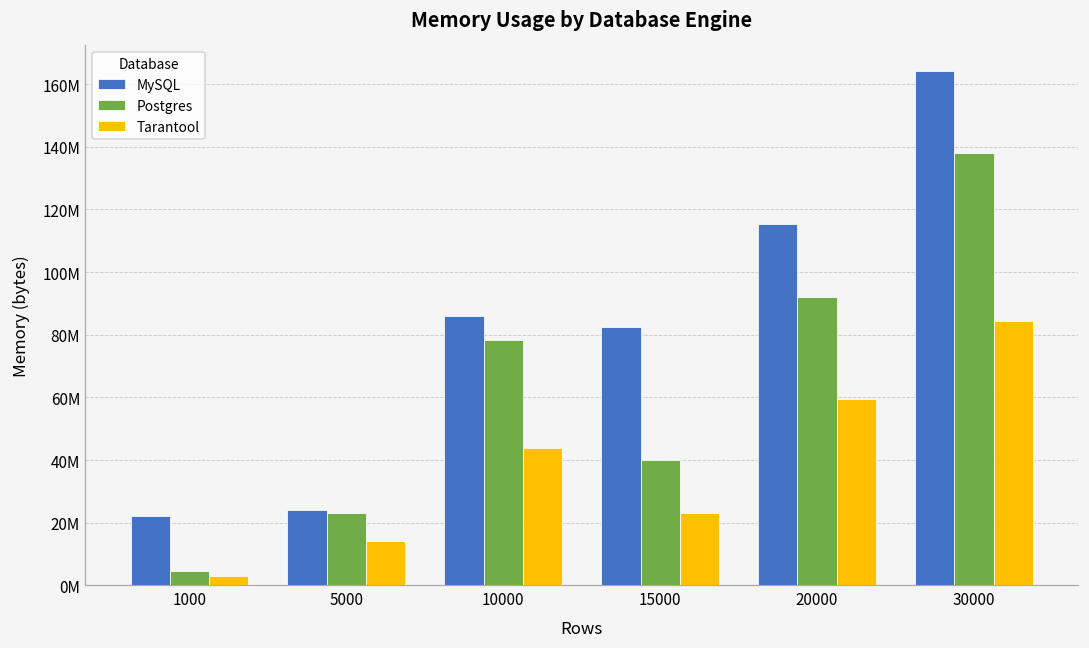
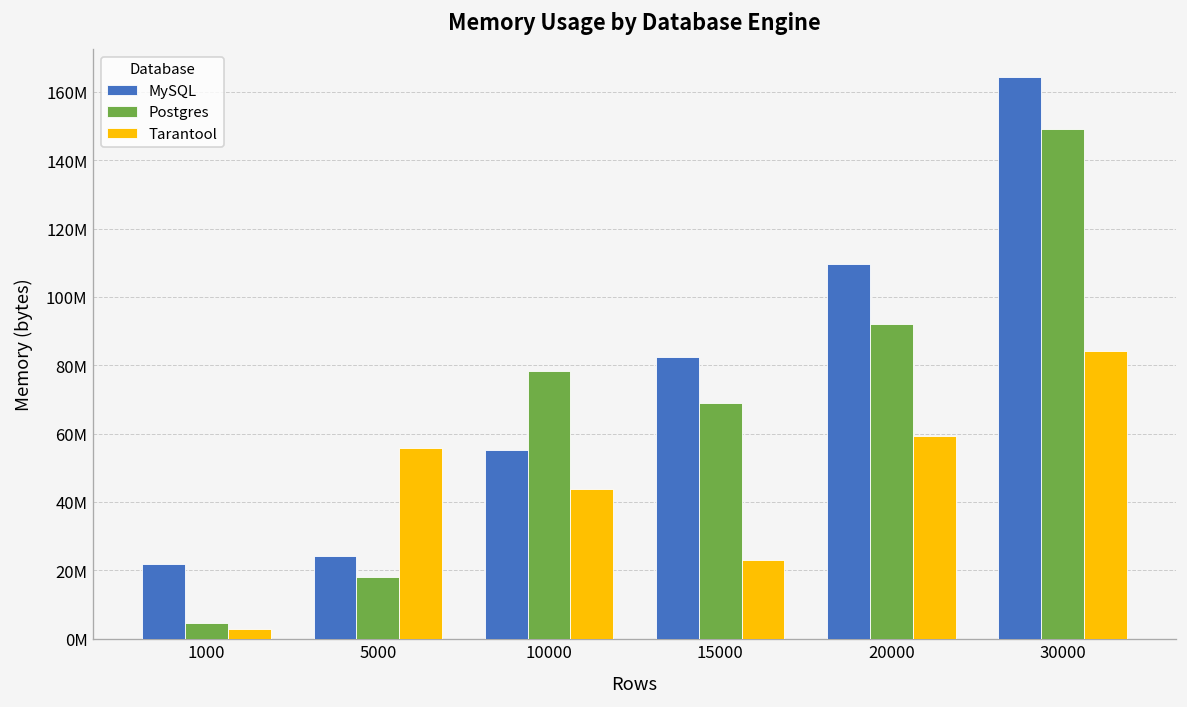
  {
    "MySQL": {
      "1000": 22000000,
      "5000": 24000000,
-     "10000": 86000000,
+     "10000": 55000000,
      "15000": 82000000,
-     "20000": 115000000,
+     "20000": 110000000,
      "30000": 164000000
    },
    "Postgres": {
      "1000": 5000000,
-     "5000": 23000000,
+     "5000": 18000000,
      "10000": 78000000,
-     "15000": 40000000,
+     "15000": 69000000,
      "20000": 92000000,
-     "30000": 138000000
+     "30000": 149000000
    },
    "Tarantool": {
      "1000": 3000000,
-     "5000": 14000000,
+     "5000": 56000000,
      "10000": 44000000,
      "15000": 23000000,
      "20000": 59000000,
      "30000": 84000000
    }
  }
